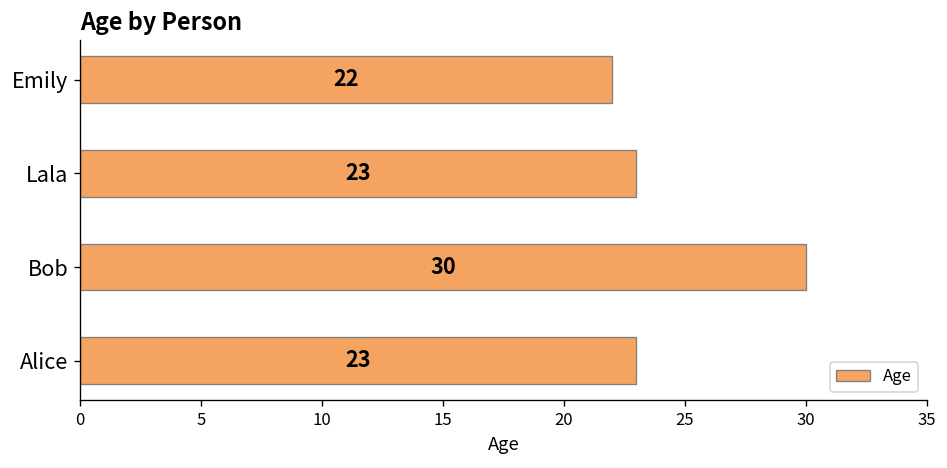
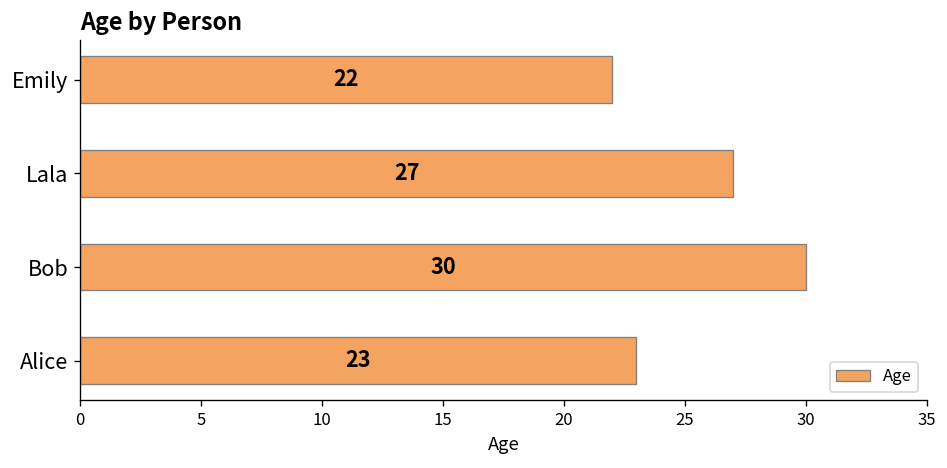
  {
    "Emily": 22,
-   "Lala": 23,
+   "Lala": 27,
    "Bob": 30,
    "Alice": 23
  }
